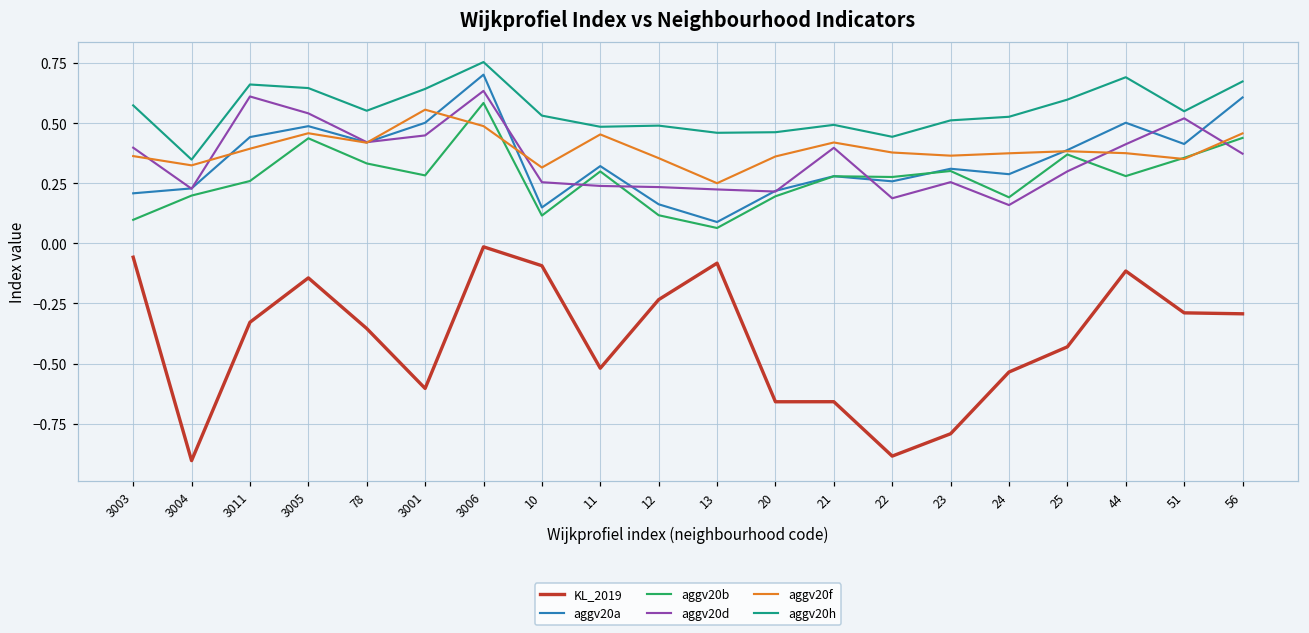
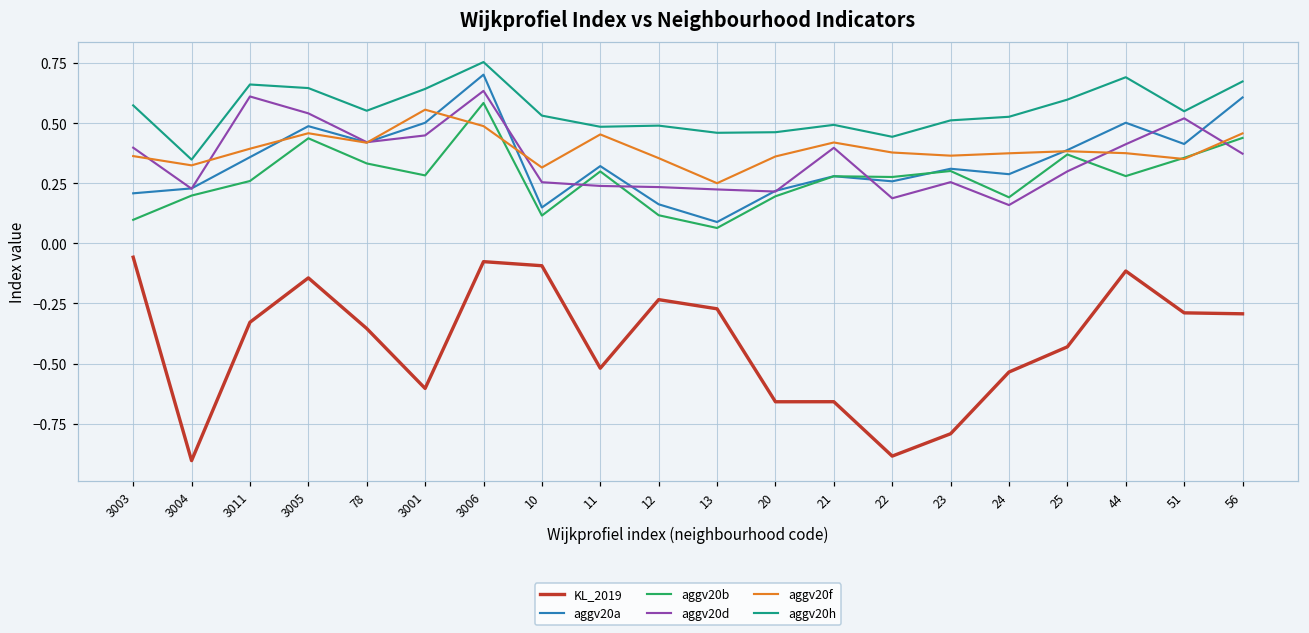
  {
    "KL_2019": {
      "3003": -0.06,
      "3004": -0.90,
      "3011": -0.33,
      "3005": -0.14,
      "78": -0.35,
      "3001": -0.60,
-     "3006": -0.01,
+     "3006": -0.08,
      "10": -0.09,
      "11": -0.52,
      "12": -0.23,
-     "13": -0.08,
+     "13": -0.27,
      "20": -0.66,
      "21": -0.66,
      "22": -0.89,
      "23": -0.79,
      "24": -0.54,
      "25": -0.43,
      "44": -0.11,
      "51": -0.29,
      "56": -0.29
    },
    "aggv20a": {
      "3003": 0.21,
-     "3011": 0.44,
+     "3011": 0.36,
      "3005": 0.49,
      "3001": 0.50,
      "3006": 0.70,
      "10": 0.15,
      "11": 0.32,
      "12": 0.16,
      "13": 0.09,
      "22": 0.26,
      "24": 0.29,
      "44": 0.50,
      "51": 0.41,
      "56": 0.61
    },
    "aggv20d": {
      "3003": 0.40,
      "3011": 0.61,
      "3005": 0.54,
      "3001": 0.45,
      "3006": 0.64,
      "10": 0.25,
      "11": 0.24,
      "12": 0.23,
      "13": 0.22,
      "21": 0.40,
      "22": 0.19,
      "23": 0.26,
      "24": 0.16,
      "25": 0.30,
      "44": 0.41,
      "51": 0.52,
      "56": 0.37
    },
    "aggv20f": {
      "3003": 0.36,
      "3004": 0.33,
      "3011": 0.39,
      "3005": 0.46,
      "3001": 0.56,
      "3006": 0.49,
      "10": 0.32,
      "11": 0.45,
      "12": 0.36,
      "13": 0.25,
      "20": 0.36,
      "21": 0.42,
      "22": 0.38,
      "23": 0.37,
      "24": 0.38,
      "44": 0.38,
      "56": 0.46
    }
  }
